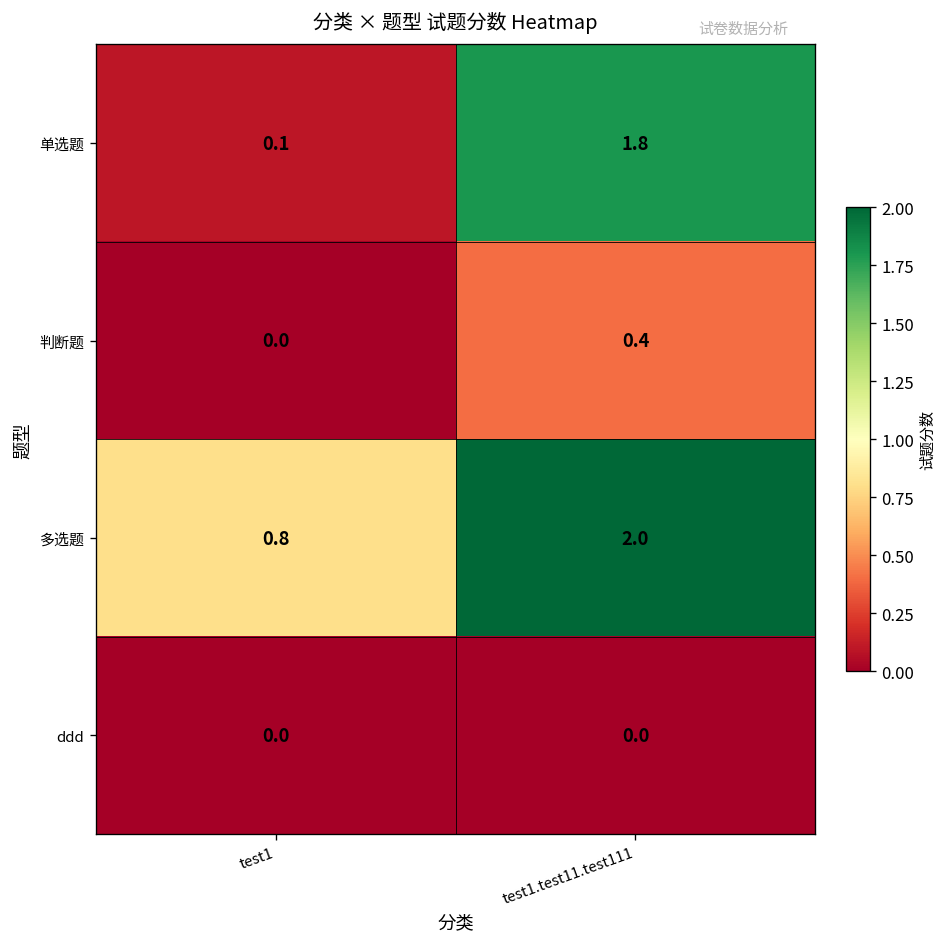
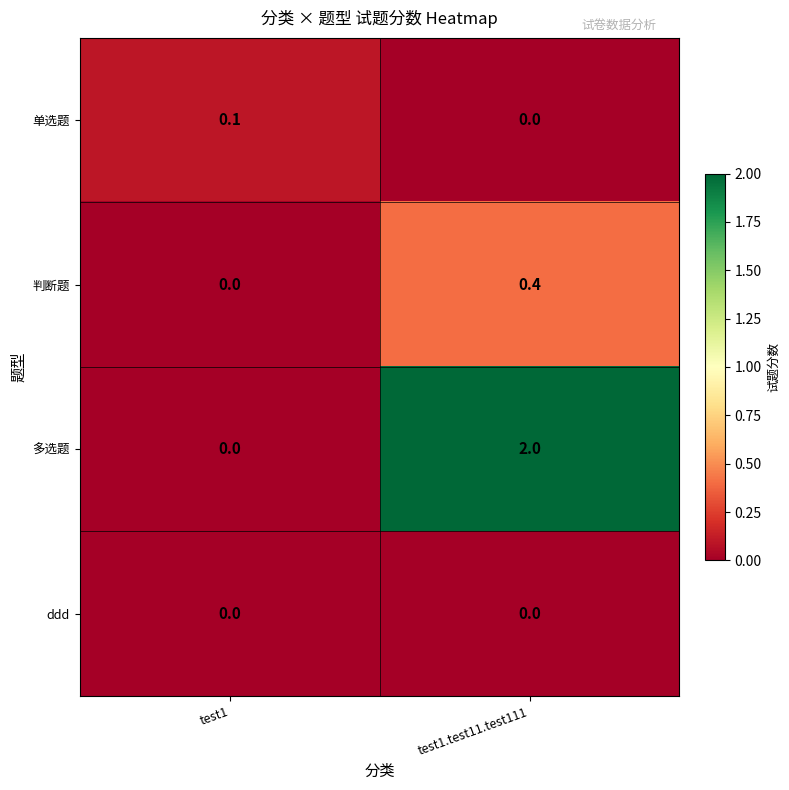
  {
    "单选题": {
      "test1": 0.1,
-     "test1.test11.test111": 1.8
+     "test1.test11.test111": 0.0
    },
    "判断题": {
      "test1": 0.0,
      "test1.test11.test111": 0.4
    },
    "多选题": {
-     "test1": 0.8,
+     "test1": 0.0,
      "test1.test11.test111": 2.0
    },
    "ddd": {
      "test1": 0.0,
      "test1.test11.test111": 0.0
    }
  }
